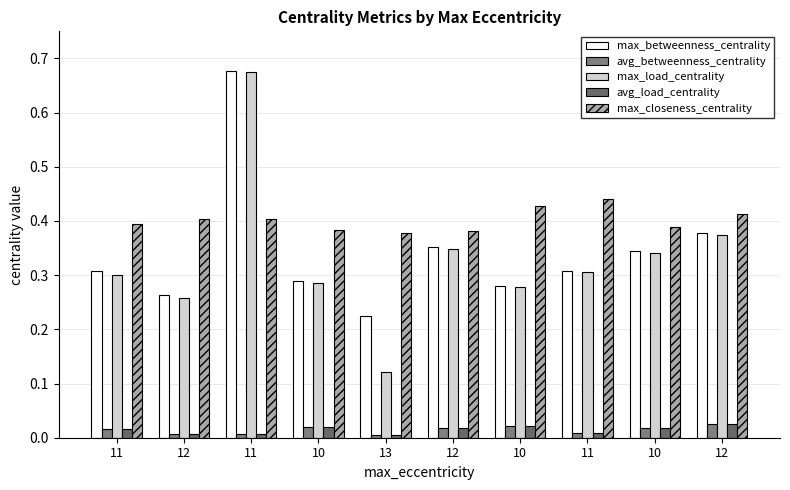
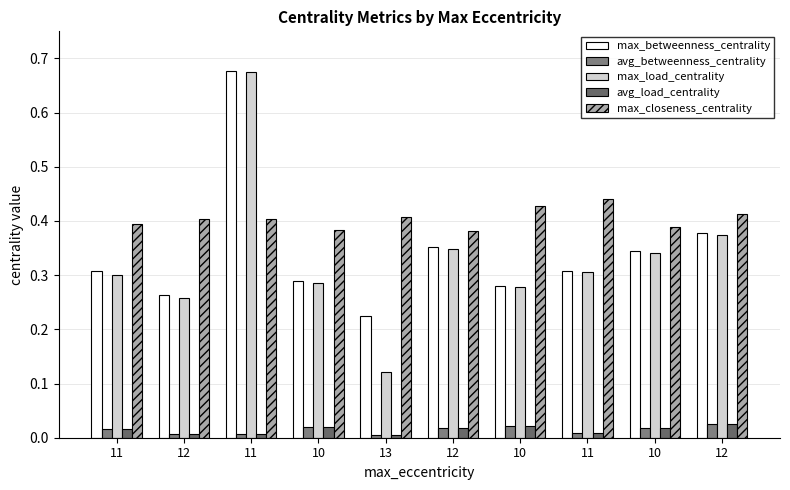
  {
    "max_betweenness_centrality": {
      "13": 0.23
    },
    "max_load_centrality": {
      "13": 0.12
    },
    "max_closeness_centrality": {
-     "13": 0.38
+     "13": 0.41
    }
  }
